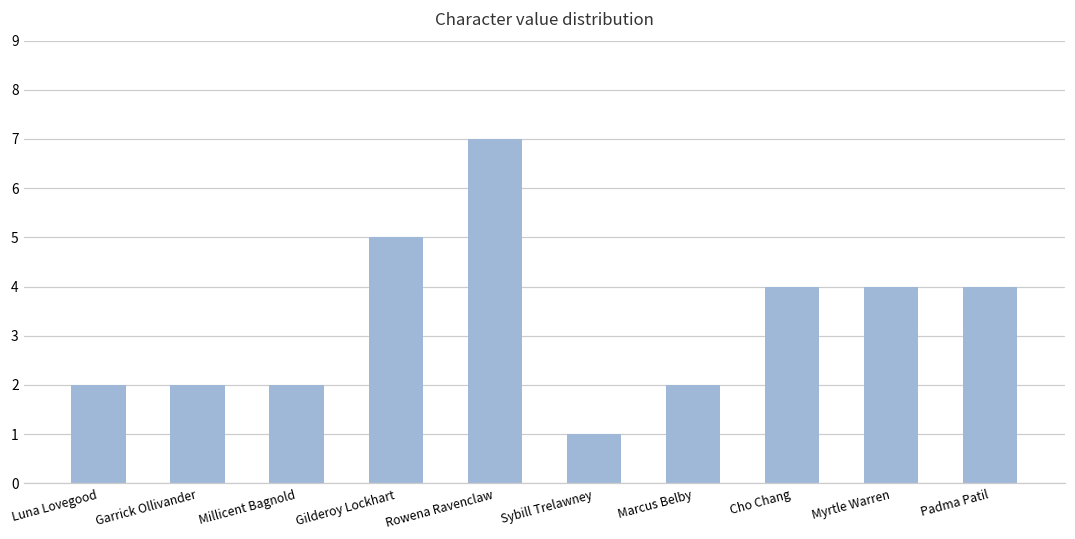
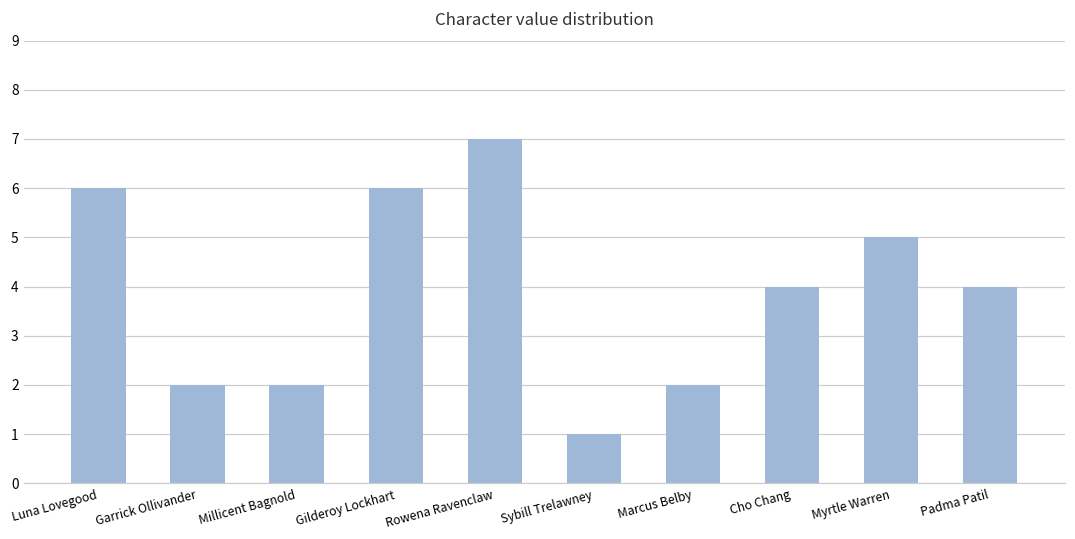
  {
-   "Luna Lovegood": 2,
+   "Luna Lovegood": 6,
    "Garrick Ollivander": 2,
    "Millicent Bagnold": 2,
-   "Gilderoy Lockhart": 5,
+   "Gilderoy Lockhart": 6,
    "Rowena Ravenclaw": 7,
    "Sybill Trelawney": 1,
    "Marcus Belby": 2,
    "Cho Chang": 4,
-   "Myrtle Warren": 4,
+   "Myrtle Warren": 5,
    "Padma Patil": 4
  }
